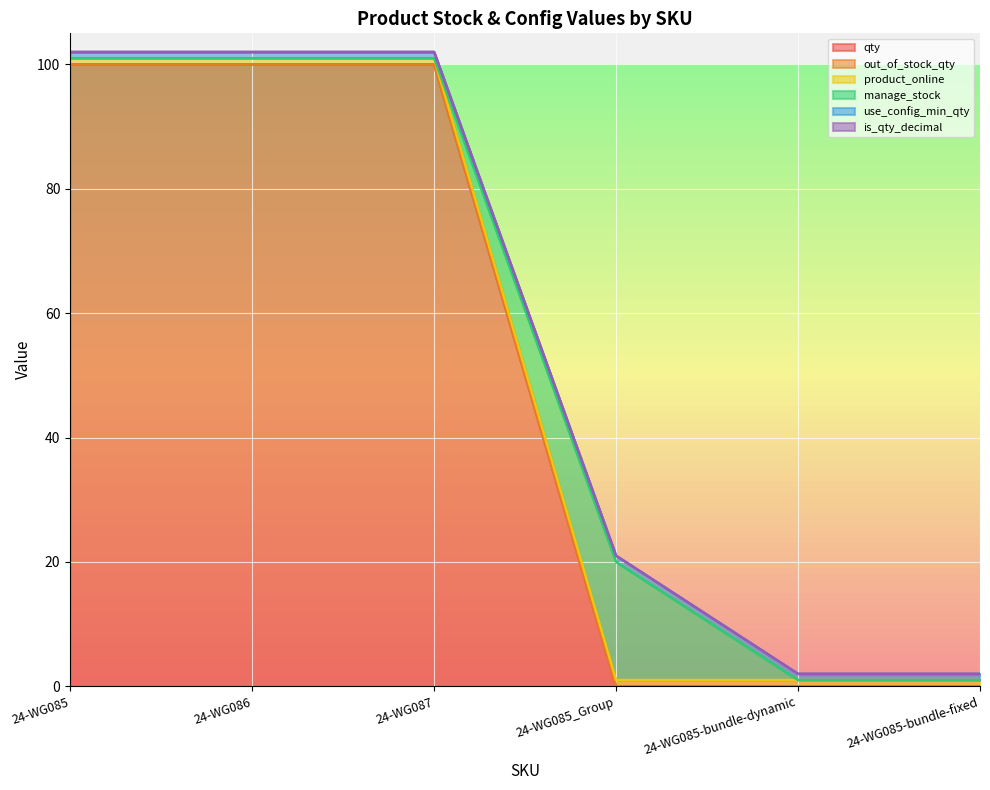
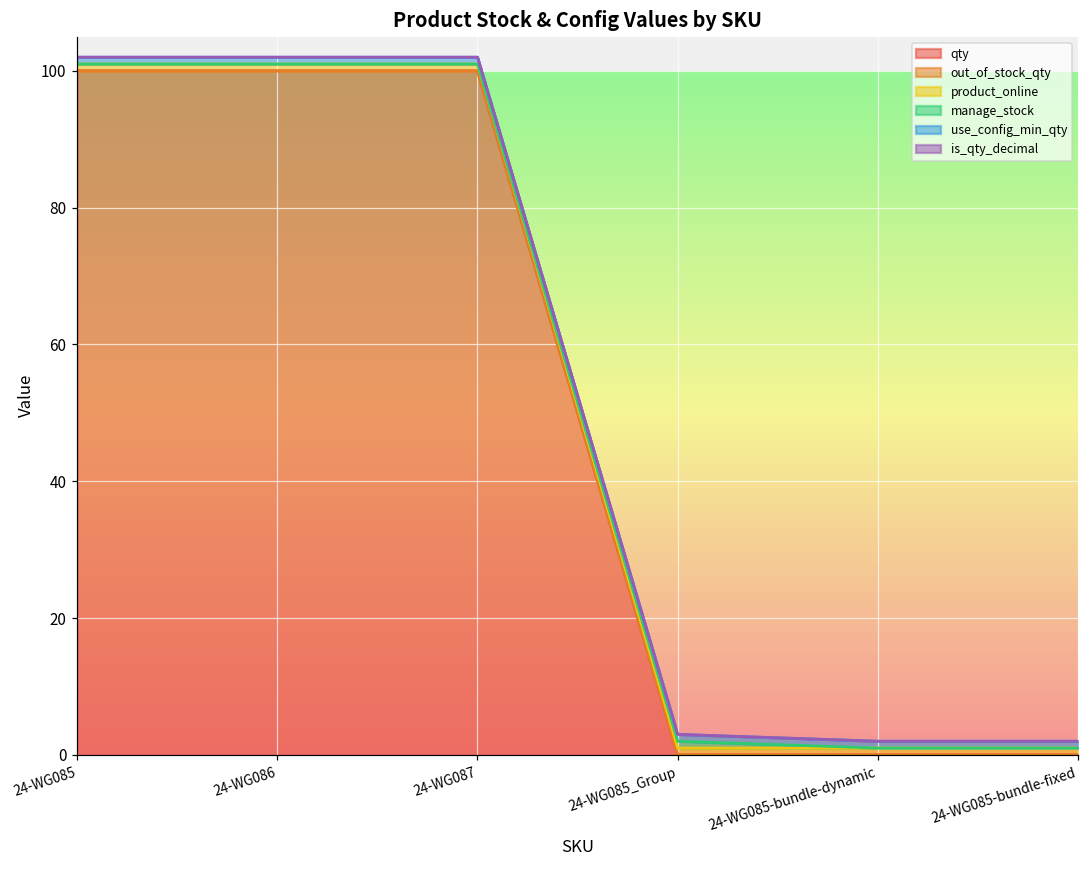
  {
    "out_of_stock_qty": {
      "24-WG085": 100,
      "24-WG086": 100,
      "24-WG087": 100,
      "24-WG085_Group": 0,
      "24-WG085-bundle-dynamic": 0,
      "24-WG085-bundle-fixed": 0
    },
    "product_online": {
      "24-WG085_Group": 1
    },
    "manage_stock": {
-     "24-WG085_Group": 19
+     "24-WG085_Group": 1
    }
  }
